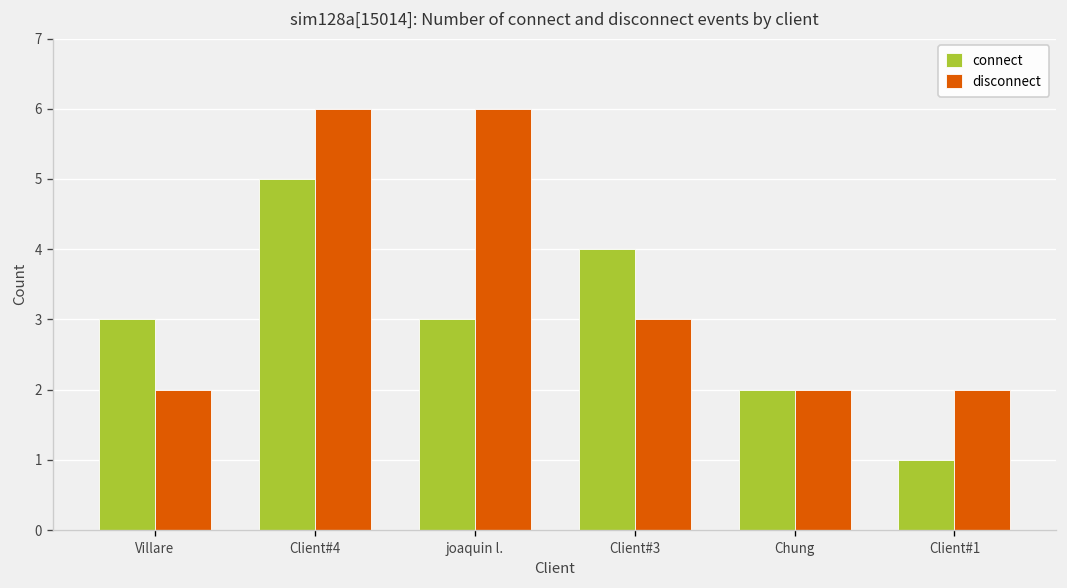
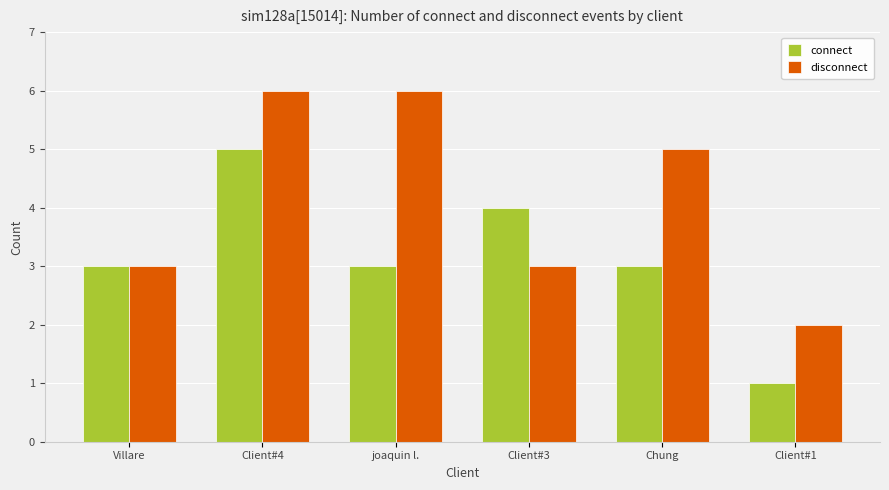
  {
    "connect": {
      "Villare": 3,
      "Client#4": 5,
      "joaquin l.": 3,
      "Client#3": 4,
-     "Chung": 2,
+     "Chung": 3,
      "Client#1": 1
    },
    "disconnect": {
-     "Villare": 2,
+     "Villare": 3,
      "Client#4": 6,
      "joaquin l.": 6,
      "Client#3": 3,
-     "Chung": 2,
+     "Chung": 5,
      "Client#1": 2
    }
  }
